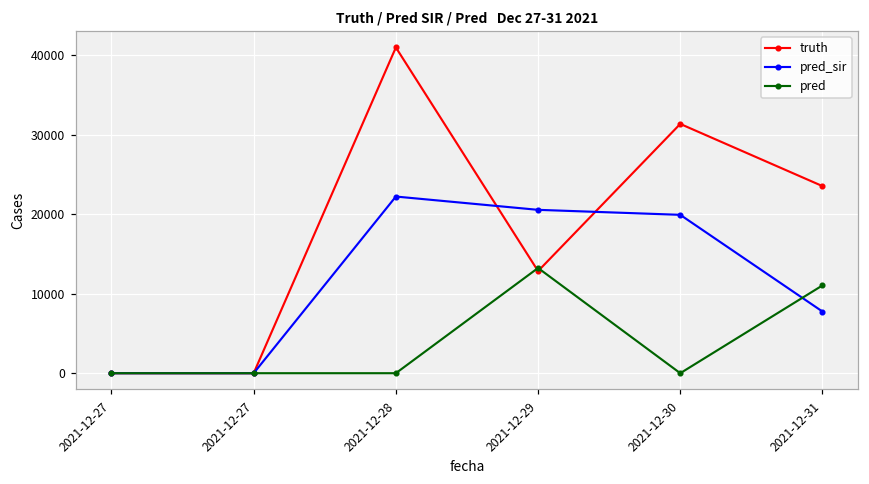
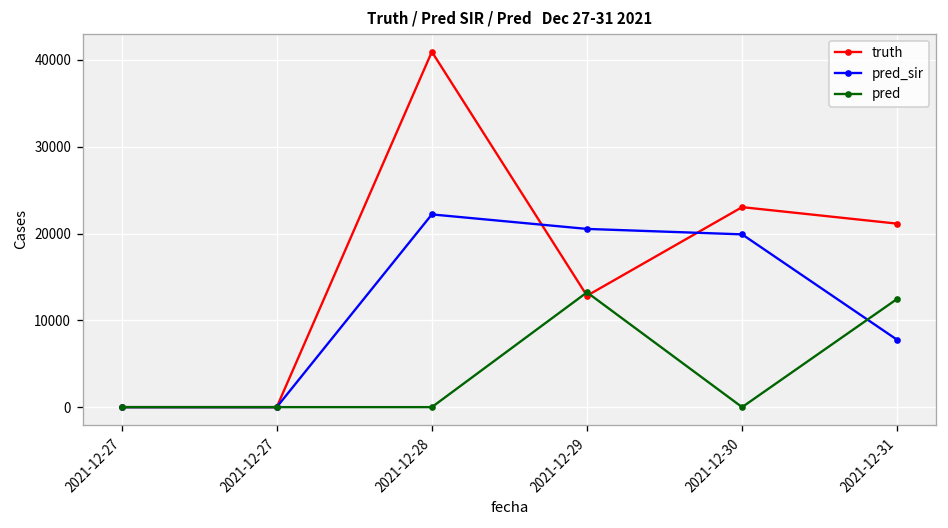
  {
    "truth": {
      "2021-12-28": 41000,
      "2021-12-29": 13000,
-     "2021-12-30": 31000,
-     "2021-12-31": 24000
+     "2021-12-30": 23000,
+     "2021-12-31": 21000
    },
    "pred_sir": {
      "2021-12-28": 22000,
      "2021-12-29": 21000,
      "2021-12-30": 20000,
      "2021-12-31": 8000
    },
    "pred": {
      "2021-12-28": 0,
      "2021-12-29": 13000,
      "2021-12-30": 0,
-     "2021-12-31": 11000
+     "2021-12-31": 12000
    }
  }
